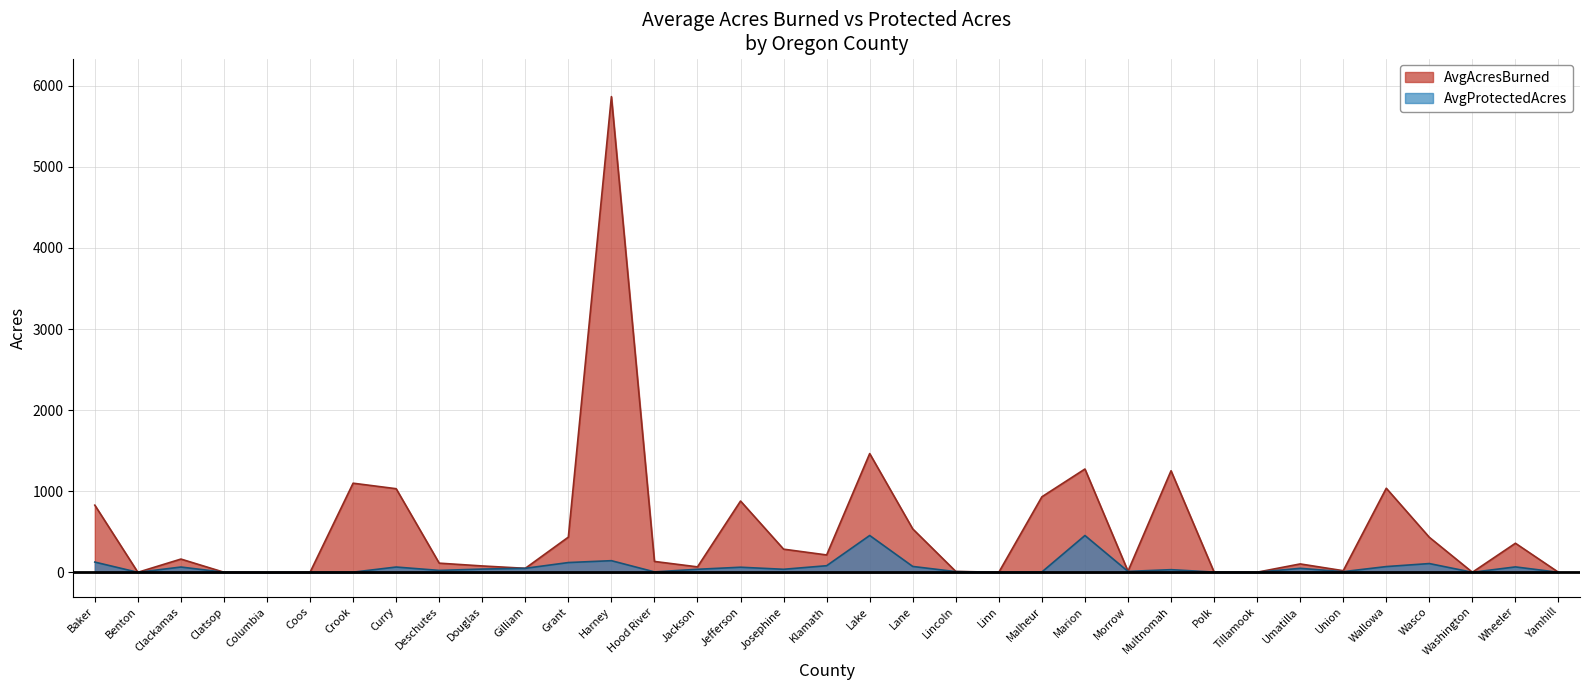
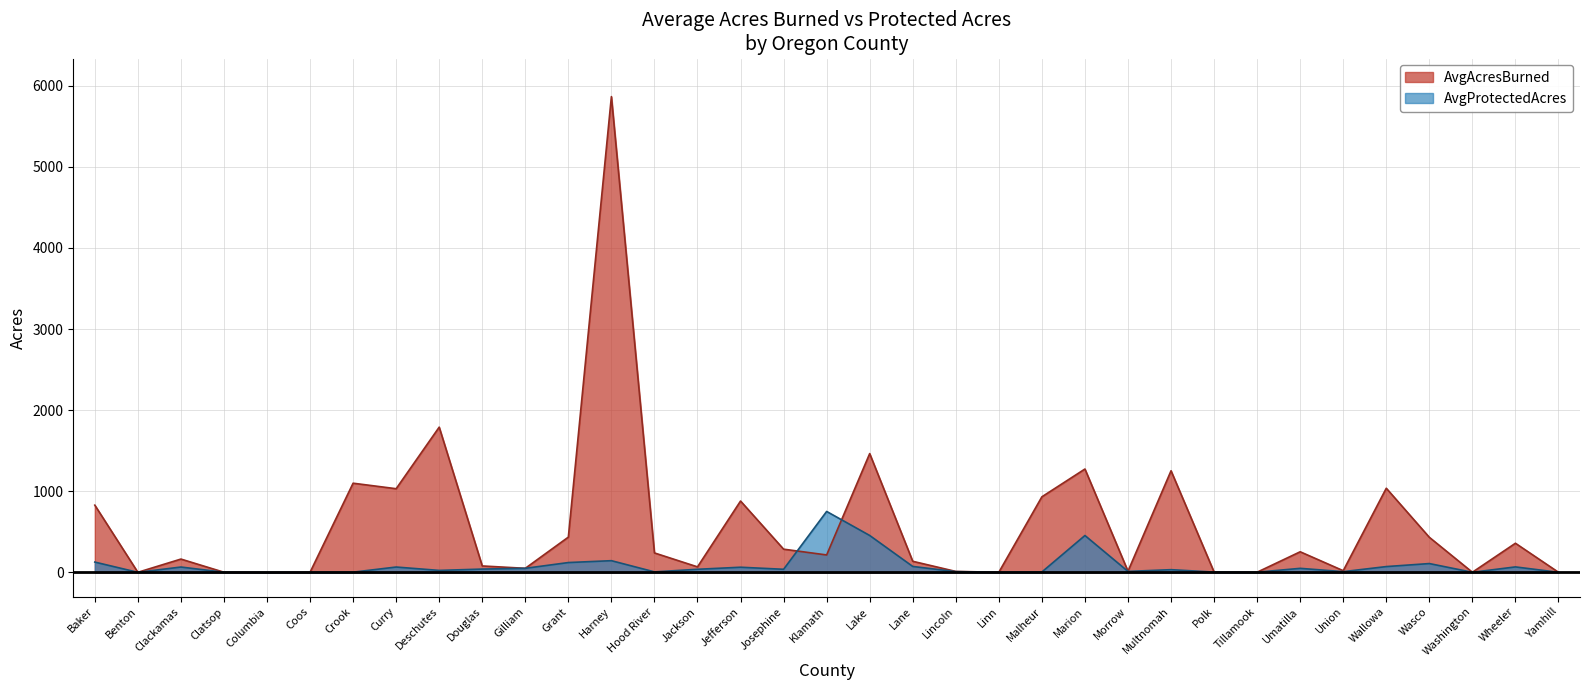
  {
    "AvgAcresBurned": {
      "Baker": 800,
      "Clackamas": 200,
      "Crook": 1100,
      "Curry": 1000,
-     "Deschutes": 100,
+     "Deschutes": 1800,
      "Douglas": 100,
      "Grant": 400,
      "Harney": 5900,
-     "Hood River": 100,
+     "Hood River": 200,
      "Jefferson": 900,
      "Josephine": 300,
      "Klamath": 200,
      "Lake": 1500,
-     "Lane": 500,
+     "Lane": 100,
      "Malheur": 900,
      "Marion": 1300,
      "Multnomah": 1300,
-     "Umatilla": 100,
+     "Umatilla": 300,
      "Wallowa": 1000,
      "Wasco": 400,
      "Wheeler": 400
    },
    "AvgProtectedAcres": {
      "Baker": 100,
      "Clackamas": 100,
      "Crook": 0,
      "Curry": 100,
      "Deschutes": 0,
      "Douglas": 0,
      "Grant": 100,
      "Harney": 100,
      "Hood River": 0,
      "Jefferson": 100,
      "Josephine": 0,
-     "Klamath": 100,
+     "Klamath": 800,
      "Lake": 500,
      "Lane": 100,
      "Malheur": 0,
      "Marion": 500,
      "Multnomah": 0,
      "Umatilla": 100,
      "Wallowa": 100,
      "Wasco": 100,
      "Wheeler": 100
    }
  }
